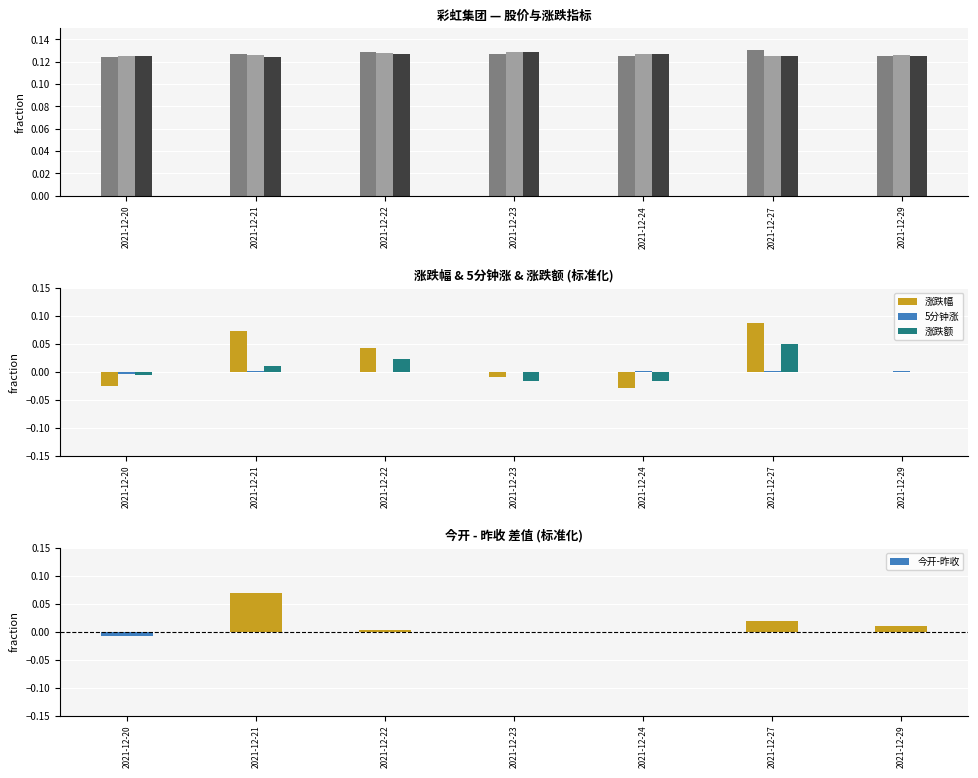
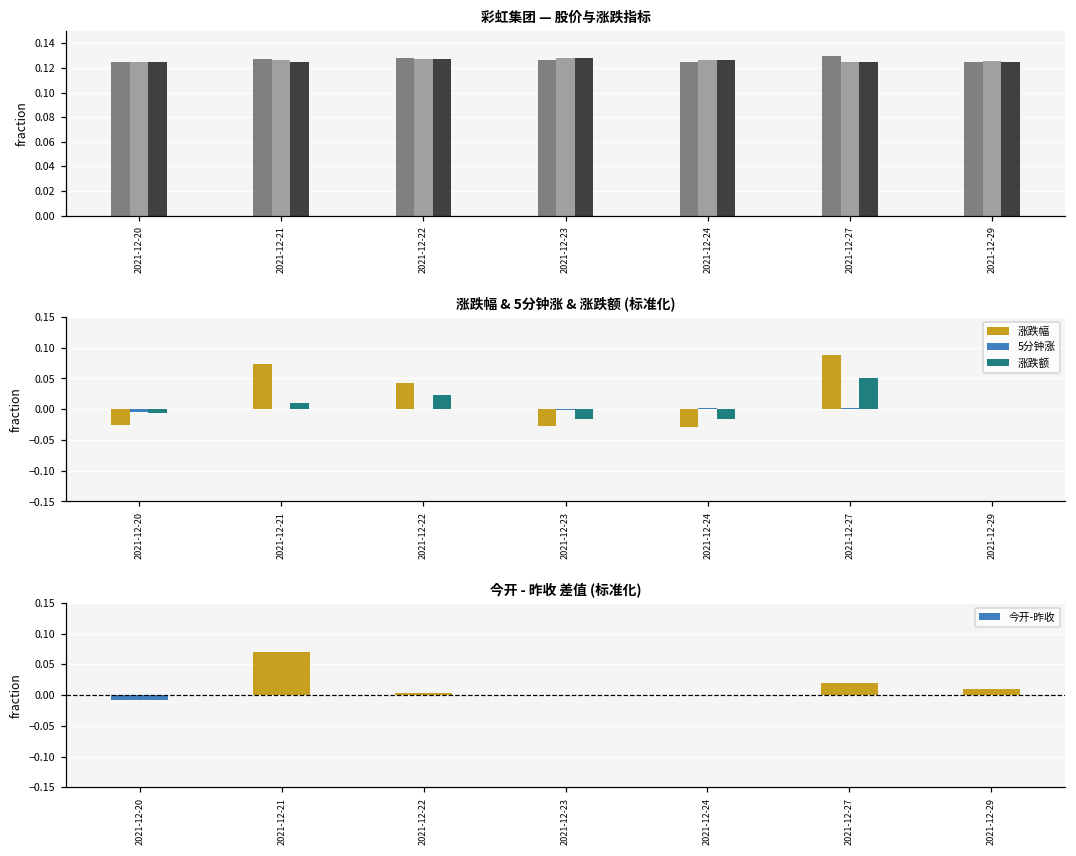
  {
    "涨跌幅 & 5分钟涨 & 涨跌额 (标准化)": {
      "涨跌幅": {
        "2021-12-20": -0.03,
        "2021-12-21": 0.07,
        "2021-12-22": 0.04,
-       "2021-12-23": -0.01,
+       "2021-12-23": -0.03,
        "2021-12-24": -0.03,
        "2021-12-27": 0.09,
        "2021-12-29": 0.00
      },
      "5分钟涨": {
        "2021-12-22": 0.00
      },
      "涨跌额": {
        "2021-12-20": -0.01,
        "2021-12-21": 0.01,
        "2021-12-22": 0.02,
        "2021-12-23": -0.02,
        "2021-12-24": -0.02,
        "2021-12-27": 0.05,
        "2021-12-29": 0.00
      }
    },
    "今开 - 昨收 差值 (标准化)": {
      "2021-12-20": -0.01,
      "2021-12-21": 0.07,
      "2021-12-23": 0.00,
      "2021-12-24": 0.00,
      "2021-12-27": 0.02,
      "2021-12-29": 0.01
    }
  }
